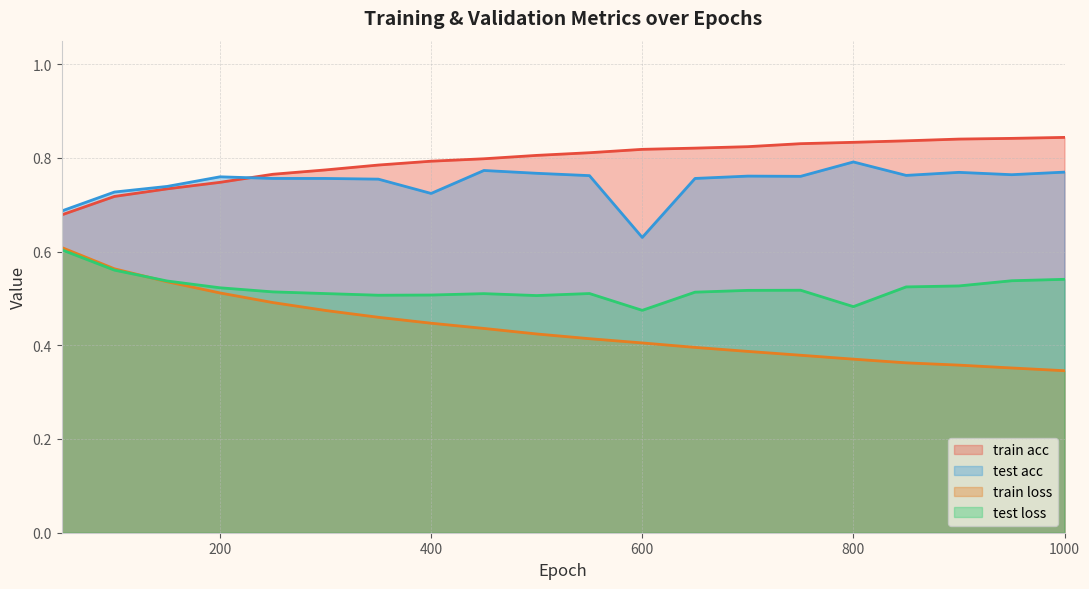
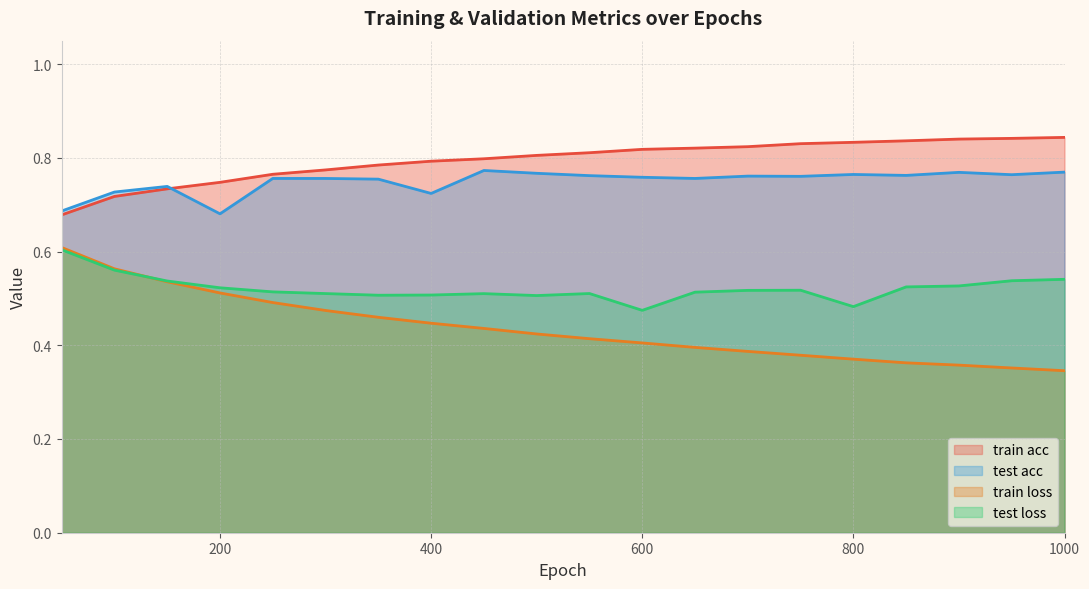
  {
    "test acc": {
-     "200": 0.76,
+     "200": 0.68,
      "400": 0.72,
-     "600": 0.63,
-     "800": 0.79,
+     "600": 0.76,
+     "800": 0.76,
      "1000": 0.77
    },
    "test loss": {
      "200": 0.52,
      "400": 0.51,
      "600": 0.47,
      "800": 0.48,
      "1000": 0.54
    }
  }
